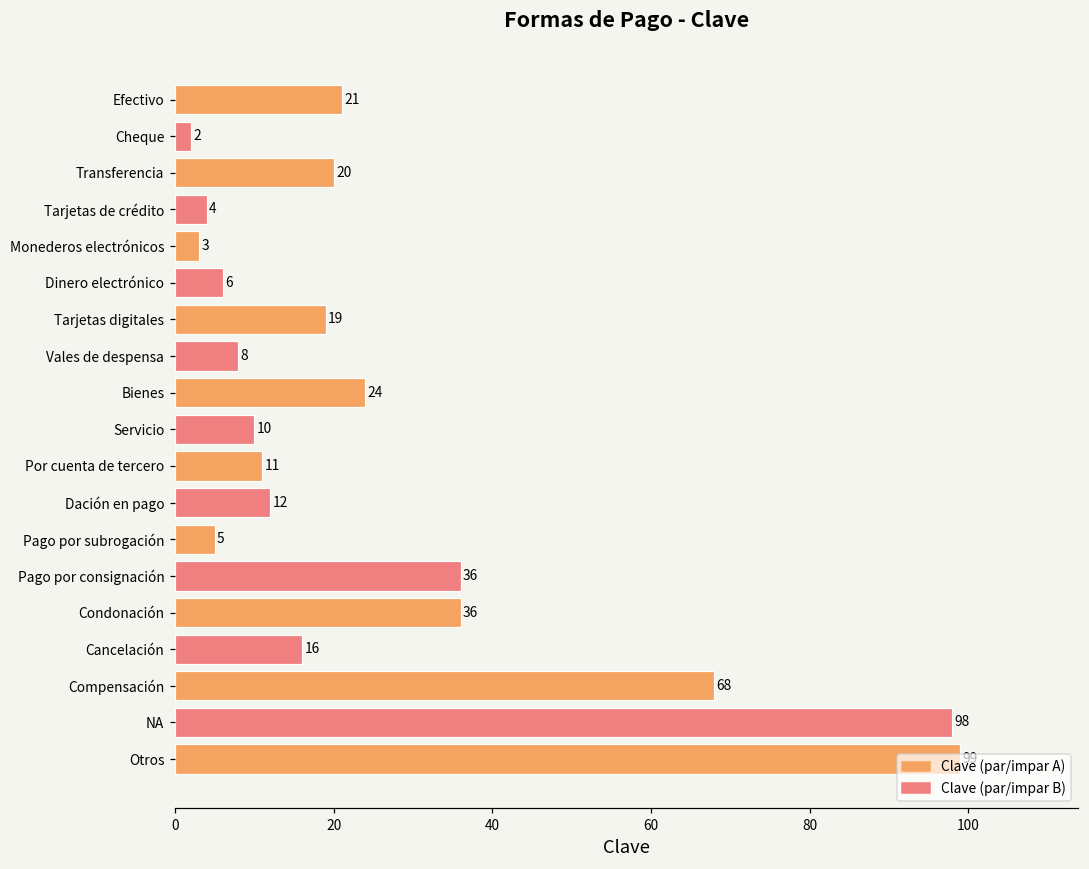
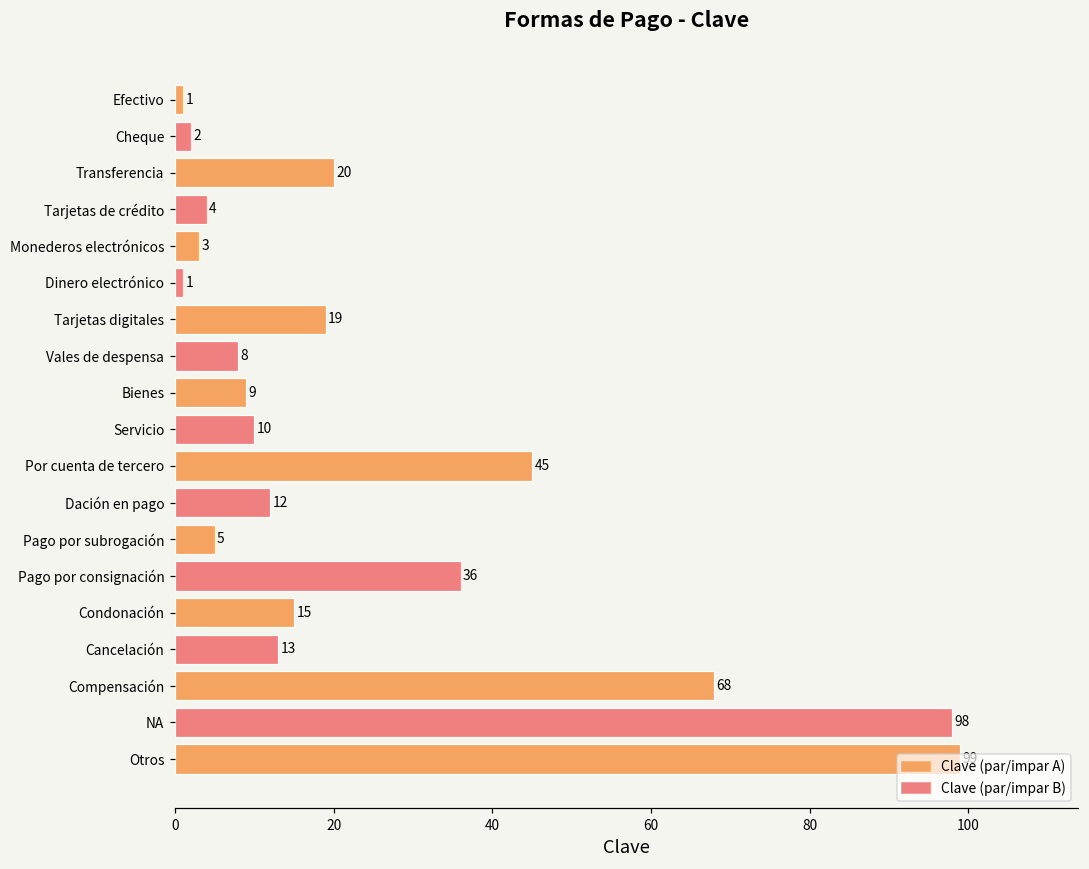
  {
-   "Efectivo": 21,
+   "Efectivo": 1,
    "Cheque": 2,
    "Transferencia": 20,
    "Tarjetas de crédito": 4,
    "Monederos electrónicos": 3,
-   "Dinero electrónico": 6,
+   "Dinero electrónico": 1,
    "Tarjetas digitales": 19,
    "Vales de despensa": 8,
-   "Bienes": 24,
+   "Bienes": 9,
    "Servicio": 10,
-   "Por cuenta de tercero": 11,
+   "Por cuenta de tercero": 45,
    "Dación en pago": 12,
    "Pago por subrogación": 5,
    "Pago por consignación": 36,
-   "Condonación": 36,
-   "Cancelación": 16,
+   "Condonación": 15,
+   "Cancelación": 13,
    "Compensación": 68,
    "NA": 98
  }
